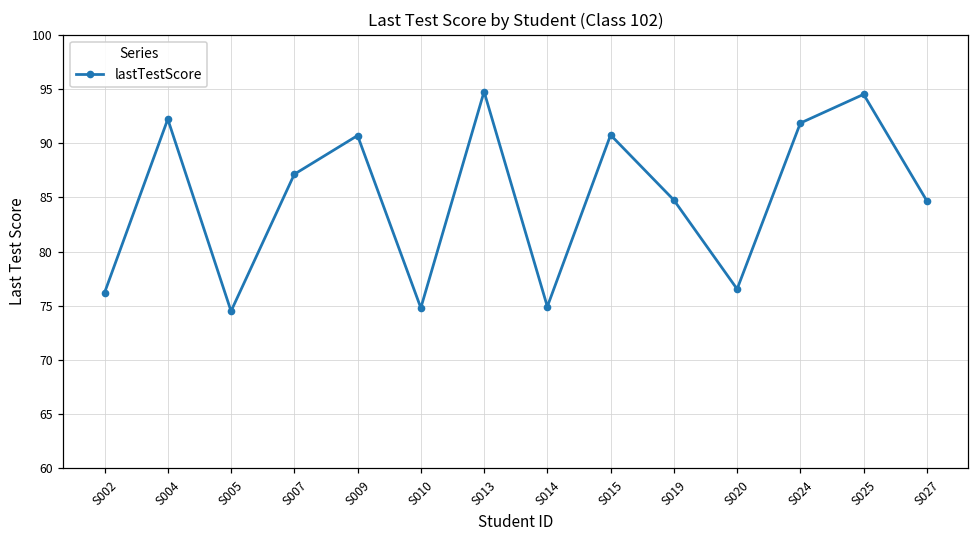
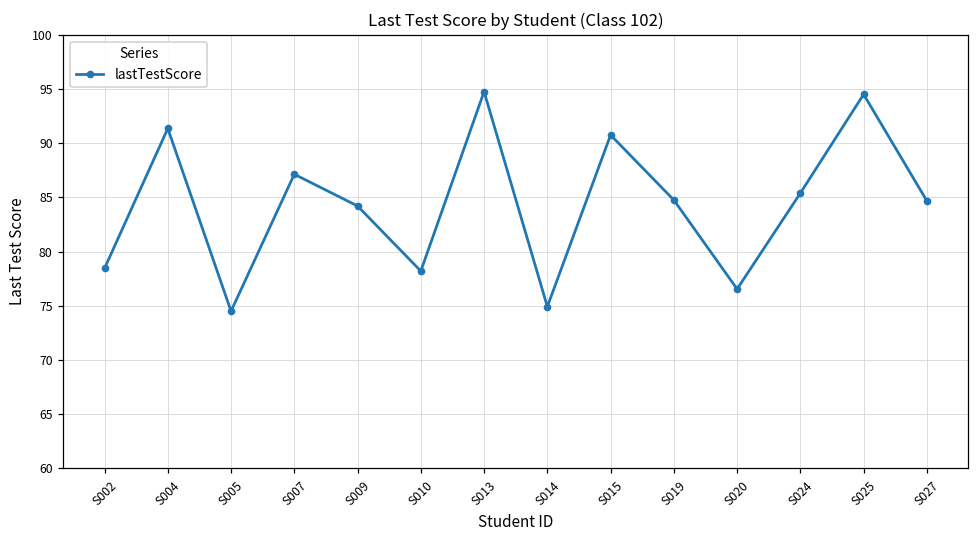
  {
-   "S002": 76,
-   "S004": 92,
+   "S002": 78,
+   "S004": 91,
    "S005": 75,
    "S007": 87,
-   "S009": 91,
-   "S010": 75,
+   "S009": 84,
+   "S010": 78,
    "S013": 95,
    "S014": 75,
    "S015": 91,
    "S019": 85,
    "S020": 77,
-   "S024": 92,
+   "S024": 85,
    "S025": 95,
    "S027": 85
  }
